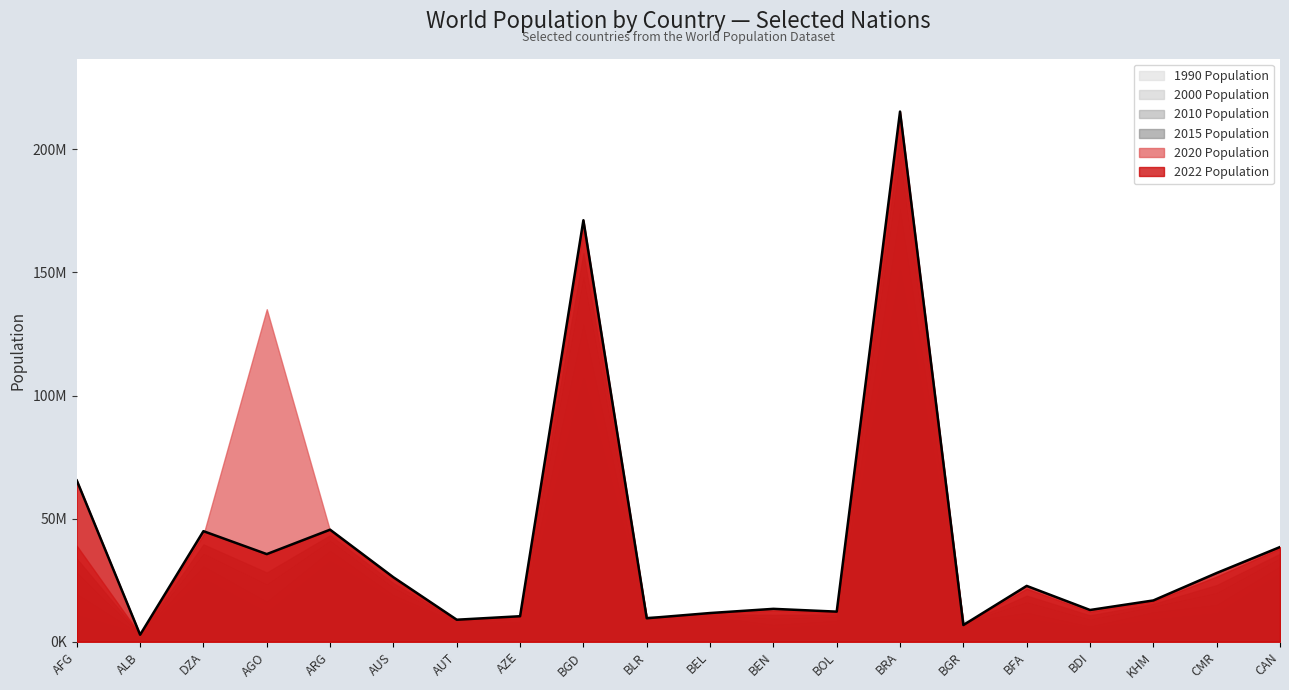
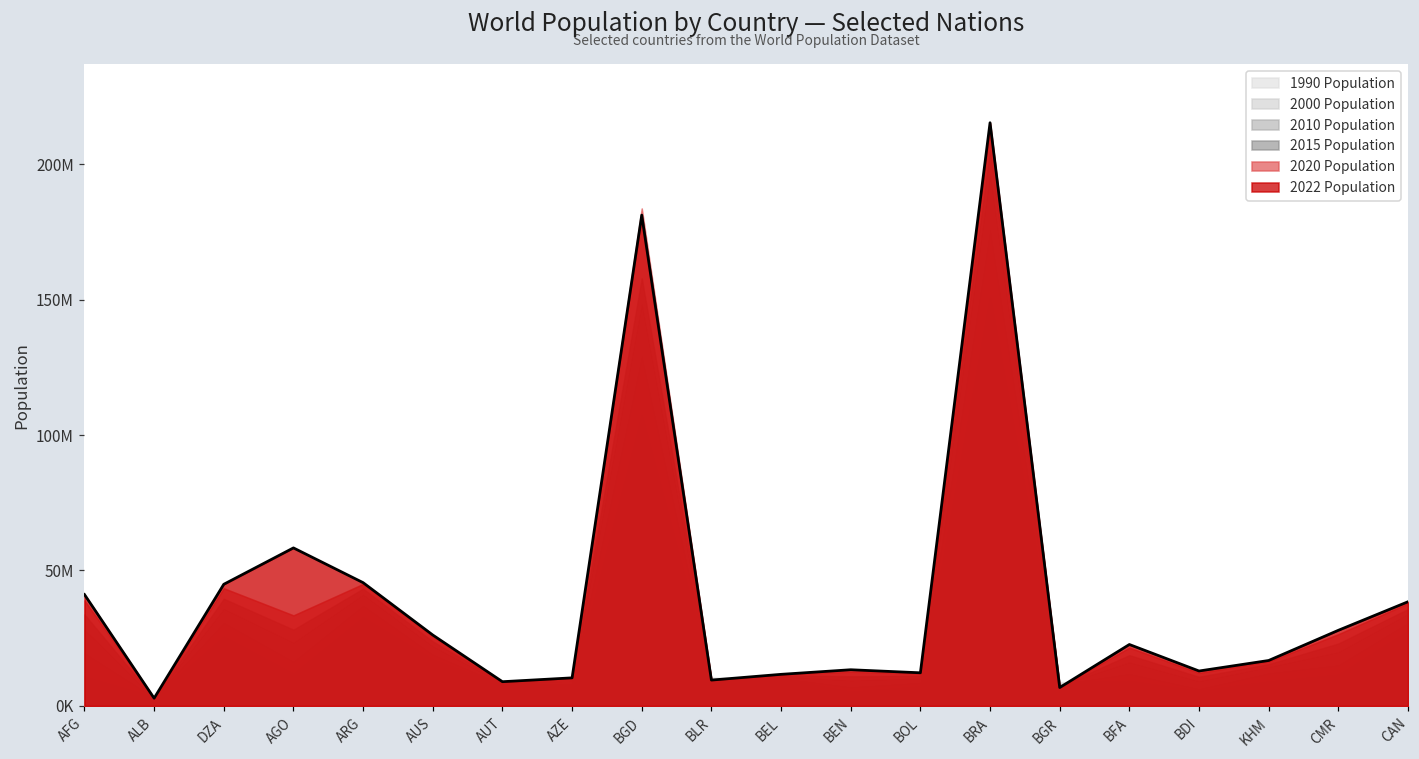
  {
    "2020 Population": {
      "AFG": 39000000,
      "DZA": 43000000,
-     "AGO": 135000000,
-     "BGD": 167000000,
+     "AGO": 33000000,
+     "BGD": 184000000,
      "BRA": 213000000,
      "BFA": 22000000,
      "CMR": 26000000
    },
    "2022 Population": {
-     "AFG": 66000000,
+     "AFG": 41000000,
      "DZA": 45000000,
-     "AGO": 36000000,
-     "BGD": 171000000,
+     "AGO": 58000000,
+     "BGD": 181000000,
      "BRA": 215000000,
      "BFA": 23000000,
      "CMR": 28000000
    }
  }
